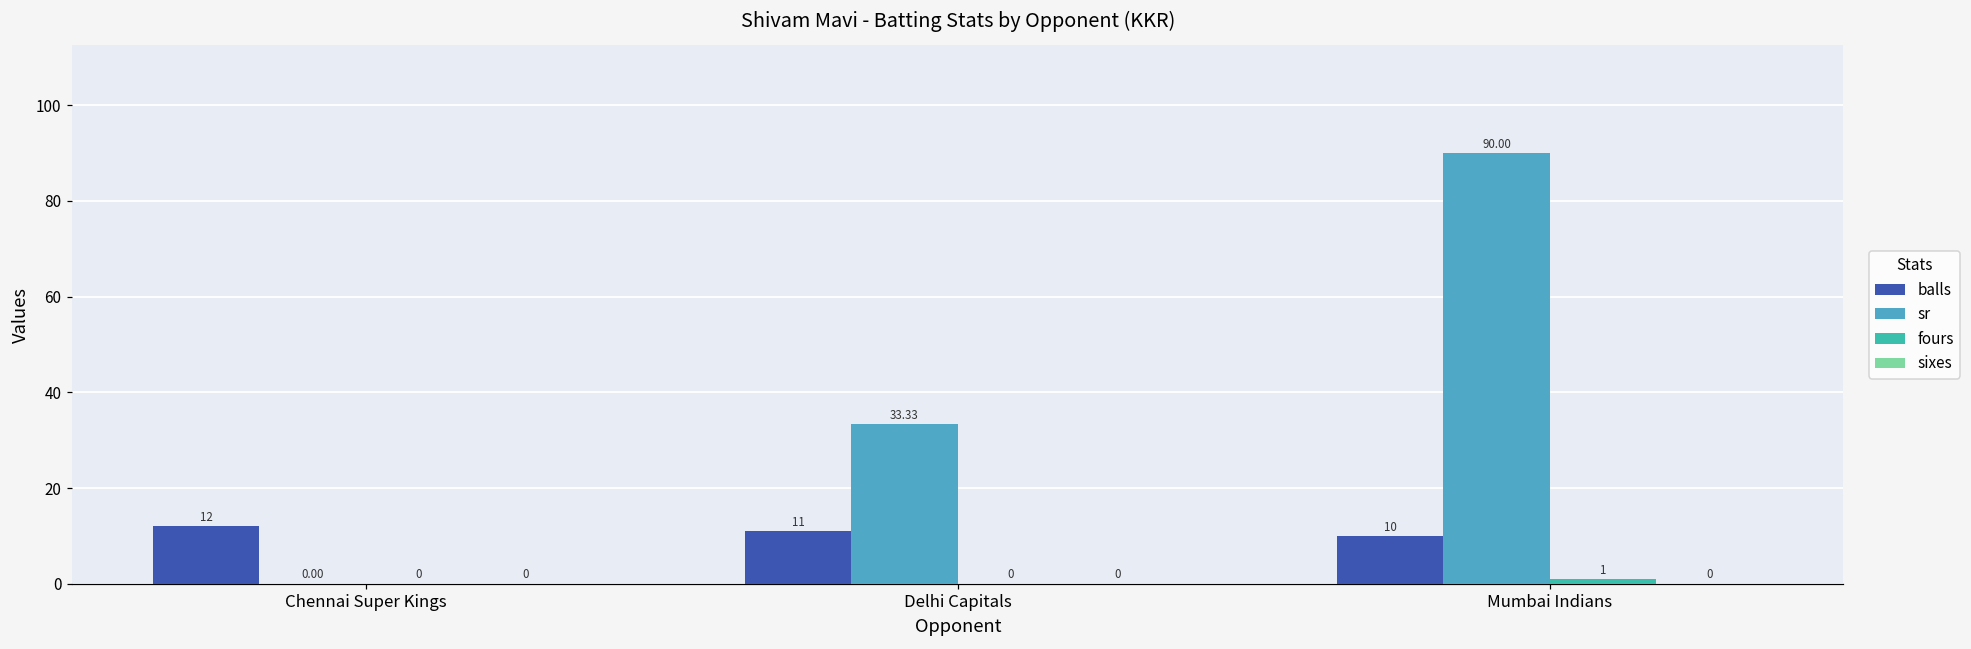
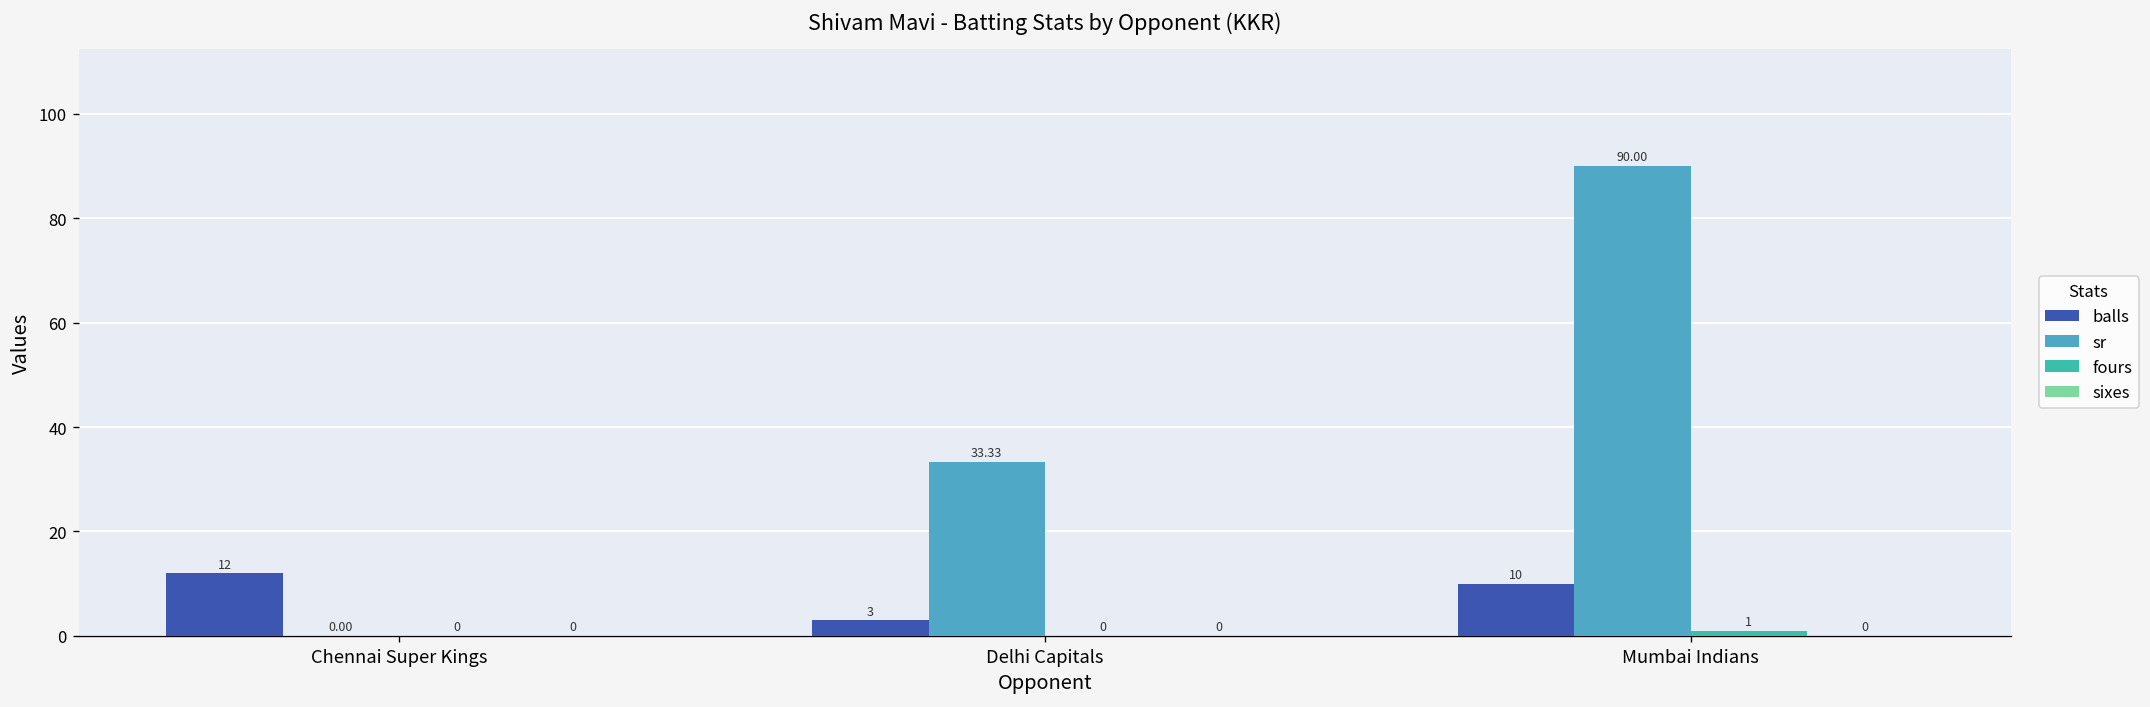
  {
    "balls": {
      "Chennai Super Kings": 12,
-     "Delhi Capitals": 11,
+     "Delhi Capitals": 3,
      "Mumbai Indians": 10
    },
    "sixes": {
      "Chennai Super Kings": 0,
      "Delhi Capitals": 0,
      "Mumbai Indians": 0
    }
  }
